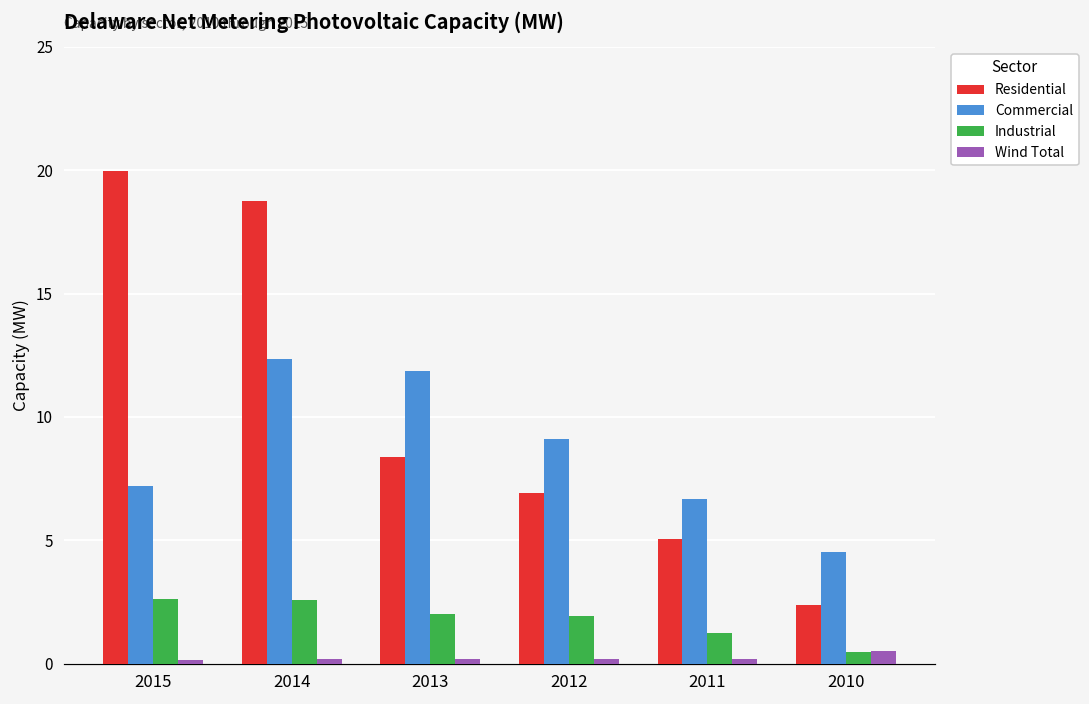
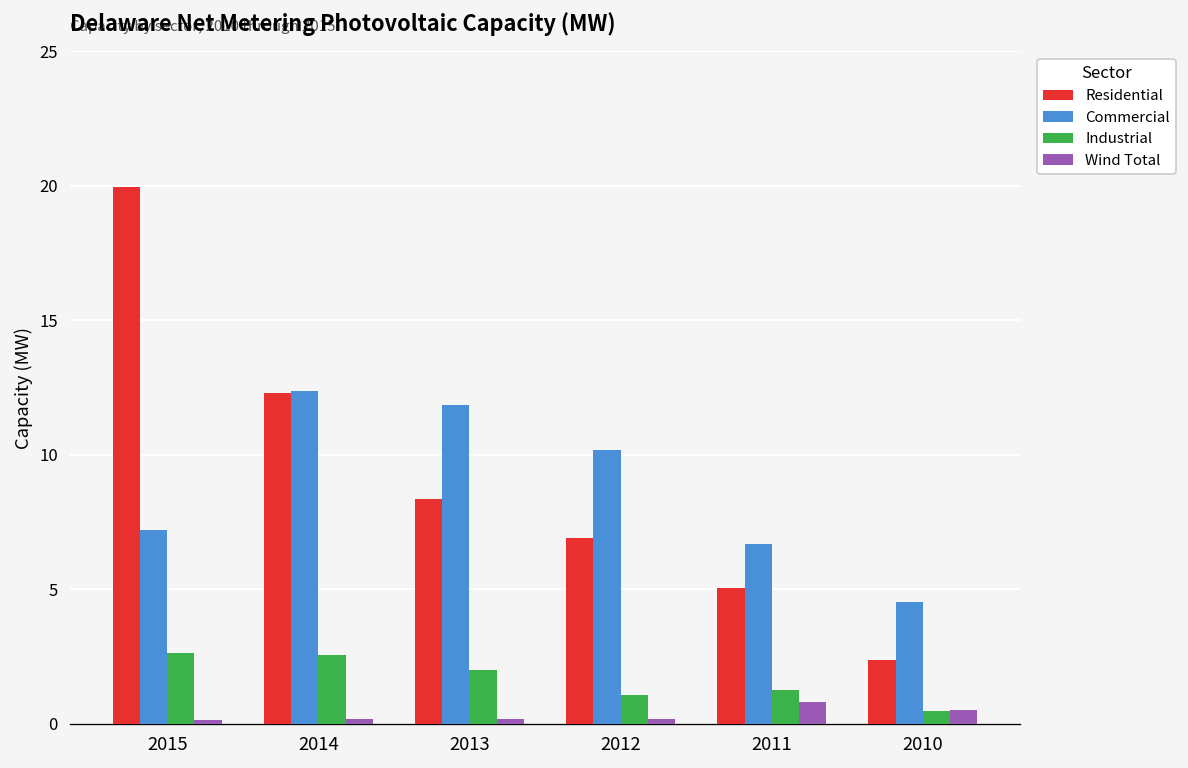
  {
    "Residential": {
      "2015": 20.0,
-     "2014": 18.7,
+     "2014": 12.3,
      "2013": 8.4,
      "2012": 6.9,
      "2011": 5.0,
      "2010": 2.4
    },
    "Commercial": {
      "2015": 7.2,
      "2014": 12.4,
      "2013": 11.9,
-     "2012": 9.1,
+     "2012": 10.2,
      "2011": 6.7,
      "2010": 4.5
    },
    "Industrial": {
      "2015": 2.6,
      "2014": 2.6,
      "2013": 2.0,
-     "2012": 1.9,
+     "2012": 1.1,
      "2011": 1.2,
      "2010": 0.5
    },
    "Wind Total": {
      "2015": 0.2,
      "2014": 0.2,
      "2013": 0.2,
      "2012": 0.2,
-     "2011": 0.2,
+     "2011": 0.8,
      "2010": 0.5
    }
  }
